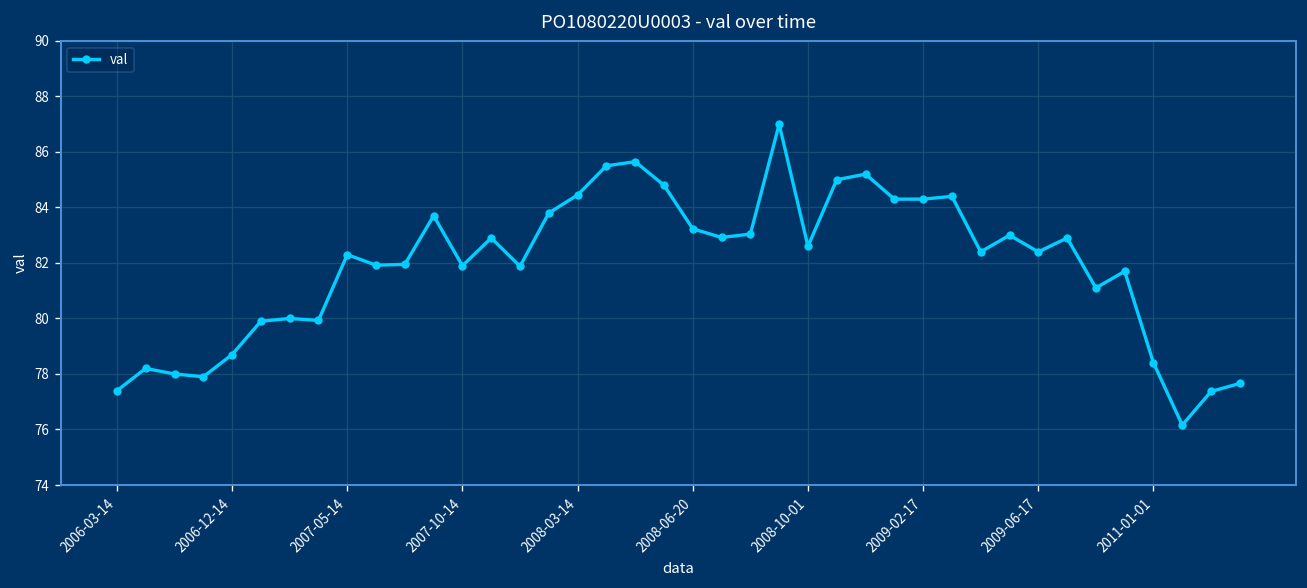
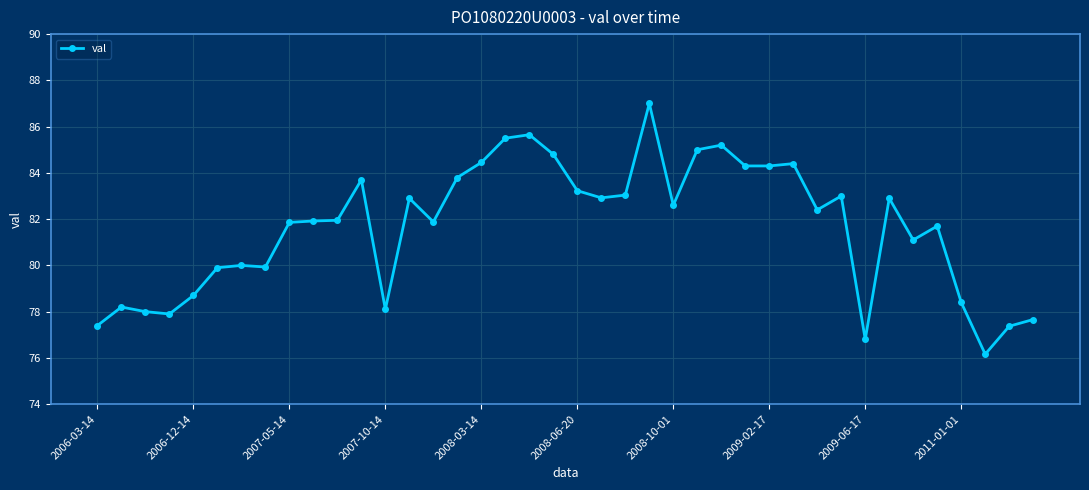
  {
    "2006-03-14": 77.4,
    "2006-12-14": 78.7,
-   "2007-05-14": 82.3,
-   "2007-10-14": 81.9,
+   "2007-05-14": 81.9,
+   "2007-10-14": 78.1,
    "2008-03-14": 84.5,
    "2008-06-20": 83.2,
    "2008-10-01": 82.6,
    "2009-02-17": 84.3,
-   "2009-06-17": 82.4,
+   "2009-06-17": 76.8,
    "2011-01-01": 78.4
  }
